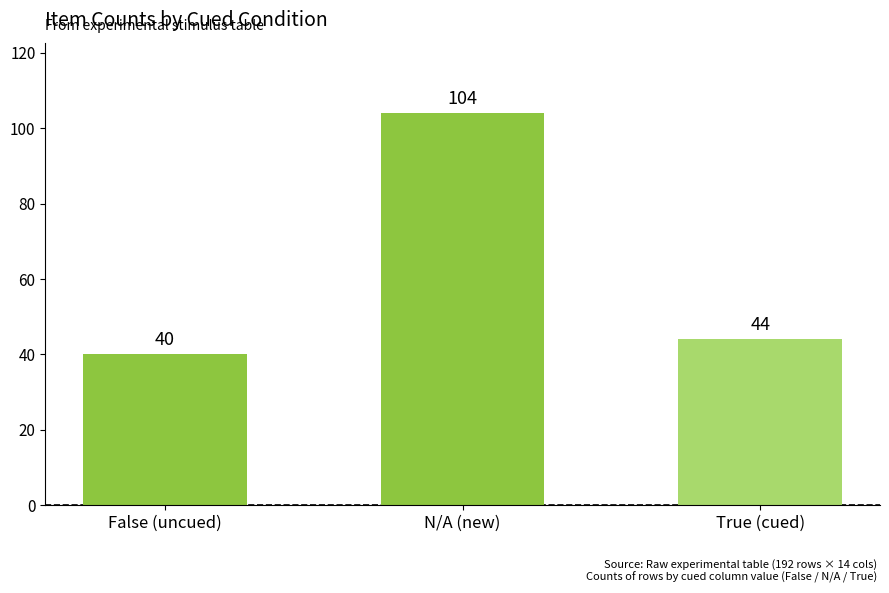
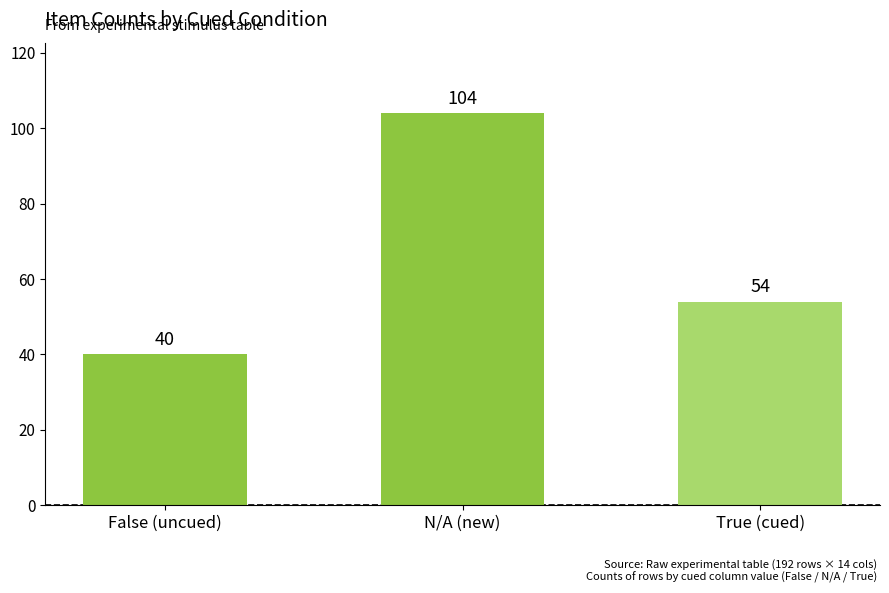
  {
    "False (uncued)": 40,
    "N/A (new)": 104,
-   "True (cued)": 44
+   "True (cued)": 54
  }
